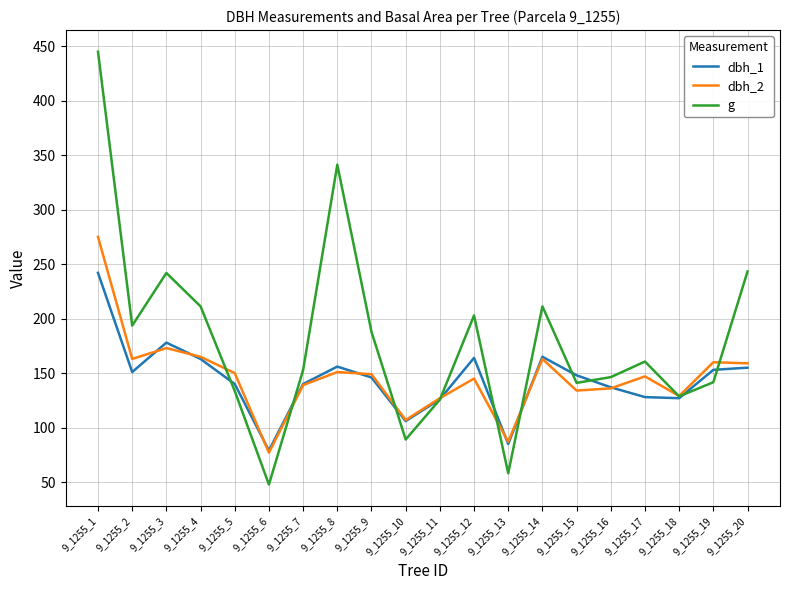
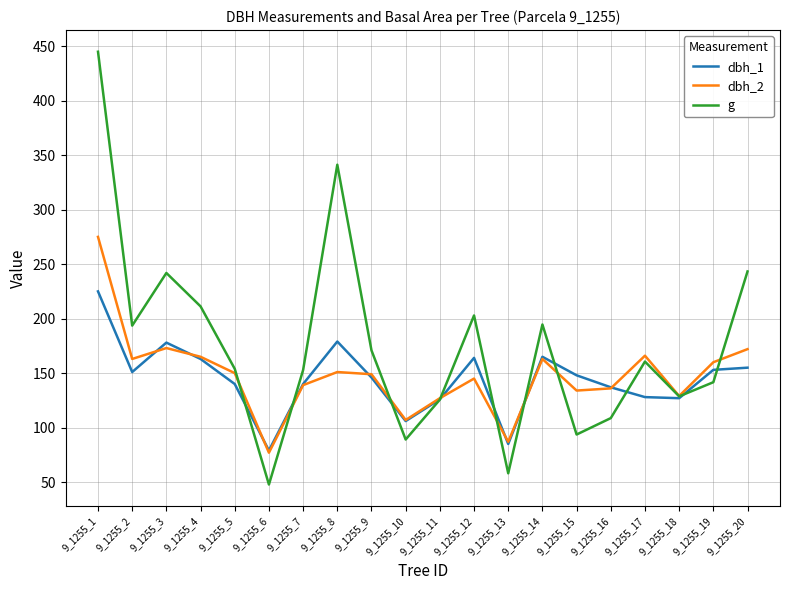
  {
    "dbh_1": {
-     "9_1255_1": 242,
+     "9_1255_1": 225,
      "9_1255_2": 151,
      "9_1255_3": 178,
      "9_1255_5": 140,
-     "9_1255_8": 156,
+     "9_1255_8": 179,
      "9_1255_9": 146,
      "9_1255_12": 164,
      "9_1255_15": 148,
      "9_1255_17": 128,
      "9_1255_19": 153,
      "9_1255_20": 155
    },
    "dbh_2": {
      "9_1255_1": 275,
      "9_1255_2": 163,
      "9_1255_3": 173,
      "9_1255_5": 150,
      "9_1255_8": 151,
      "9_1255_9": 149,
      "9_1255_12": 145,
      "9_1255_15": 134,
-     "9_1255_17": 147,
+     "9_1255_17": 166,
      "9_1255_19": 160,
-     "9_1255_20": 159
+     "9_1255_20": 172
    },
    "g": {
      "9_1255_1": 445,
      "9_1255_2": 194,
      "9_1255_3": 242,
      "9_1255_4": 211,
-     "9_1255_5": 134,
+     "9_1255_5": 154,
      "9_1255_6": 48,
      "9_1255_7": 153,
      "9_1255_8": 341,
-     "9_1255_9": 188,
+     "9_1255_9": 171,
      "9_1255_10": 89,
      "9_1255_12": 203,
      "9_1255_13": 58,
-     "9_1255_14": 211,
-     "9_1255_15": 141,
-     "9_1255_16": 146,
+     "9_1255_14": 195,
+     "9_1255_15": 94,
+     "9_1255_16": 109,
      "9_1255_17": 161,
      "9_1255_19": 142,
      "9_1255_20": 243
    }
  }
